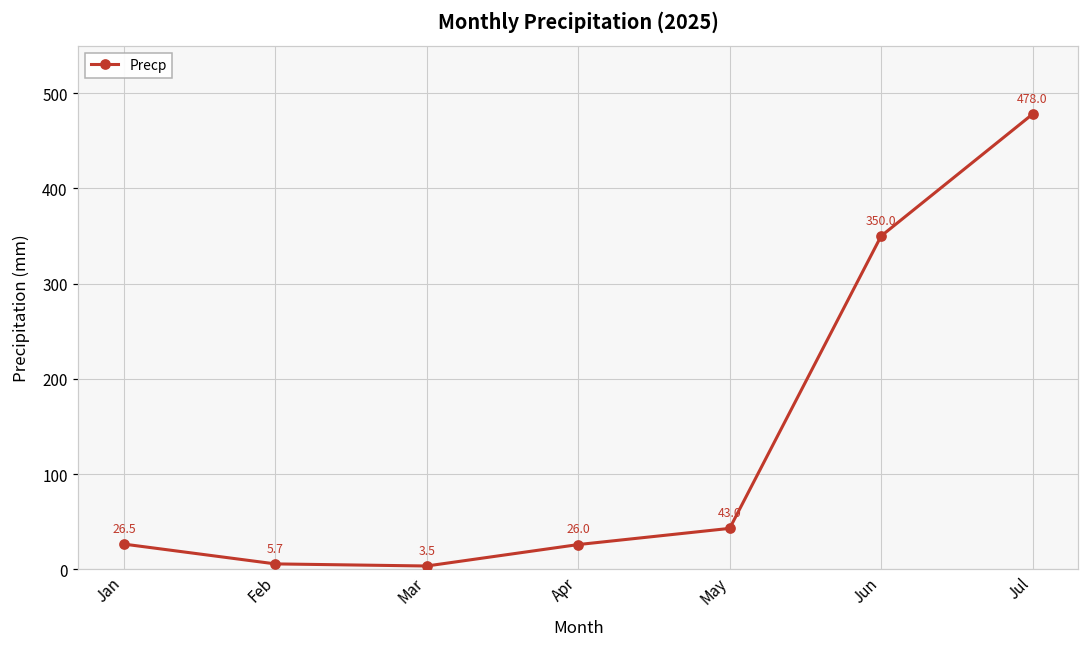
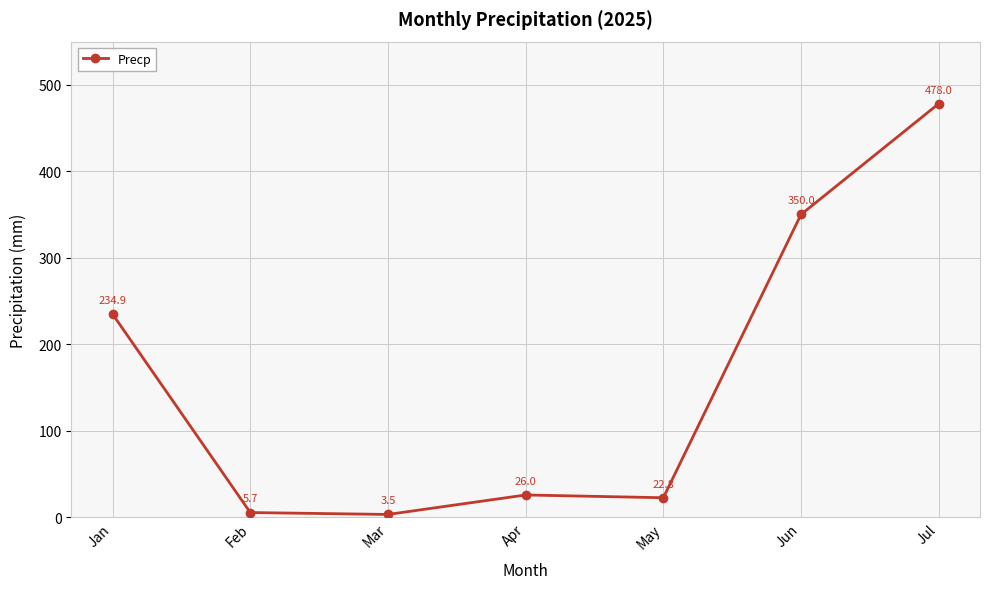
  {
-   "Jan": 26.5,
+   "Jan": 234.9,
    "Feb": 5.7,
    "Mar": 3.5,
    "Apr": 26.0,
-   "May": 43.0,
+   "May": 22.8,
    "Jun": 350.0,
    "Jul": 478.0
  }
